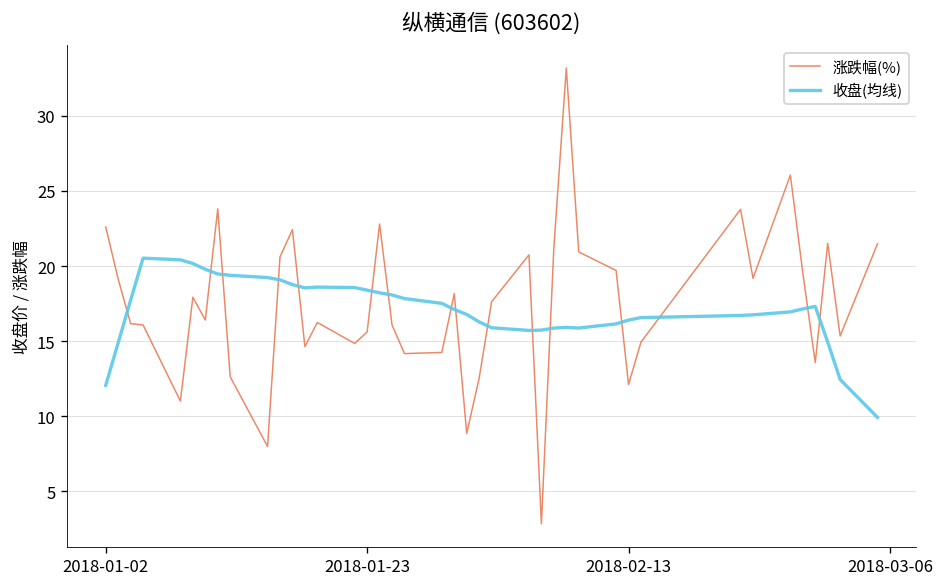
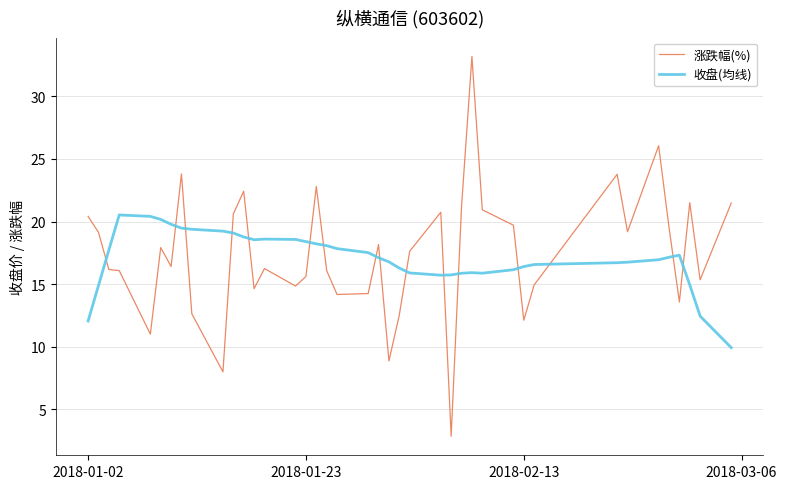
  {
    "涨跌幅(%)": {
-     "2018-01-02": 22.6,
+     "2018-01-02": 20.4,
      "2018-01-23": 15.6,
      "2018-02-13": 12.1
    },
    "收盘(均线)": {
      "2018-01-02": 12.1,
      "2018-01-23": 18.4,
      "2018-02-13": 16.4
    }
  }
